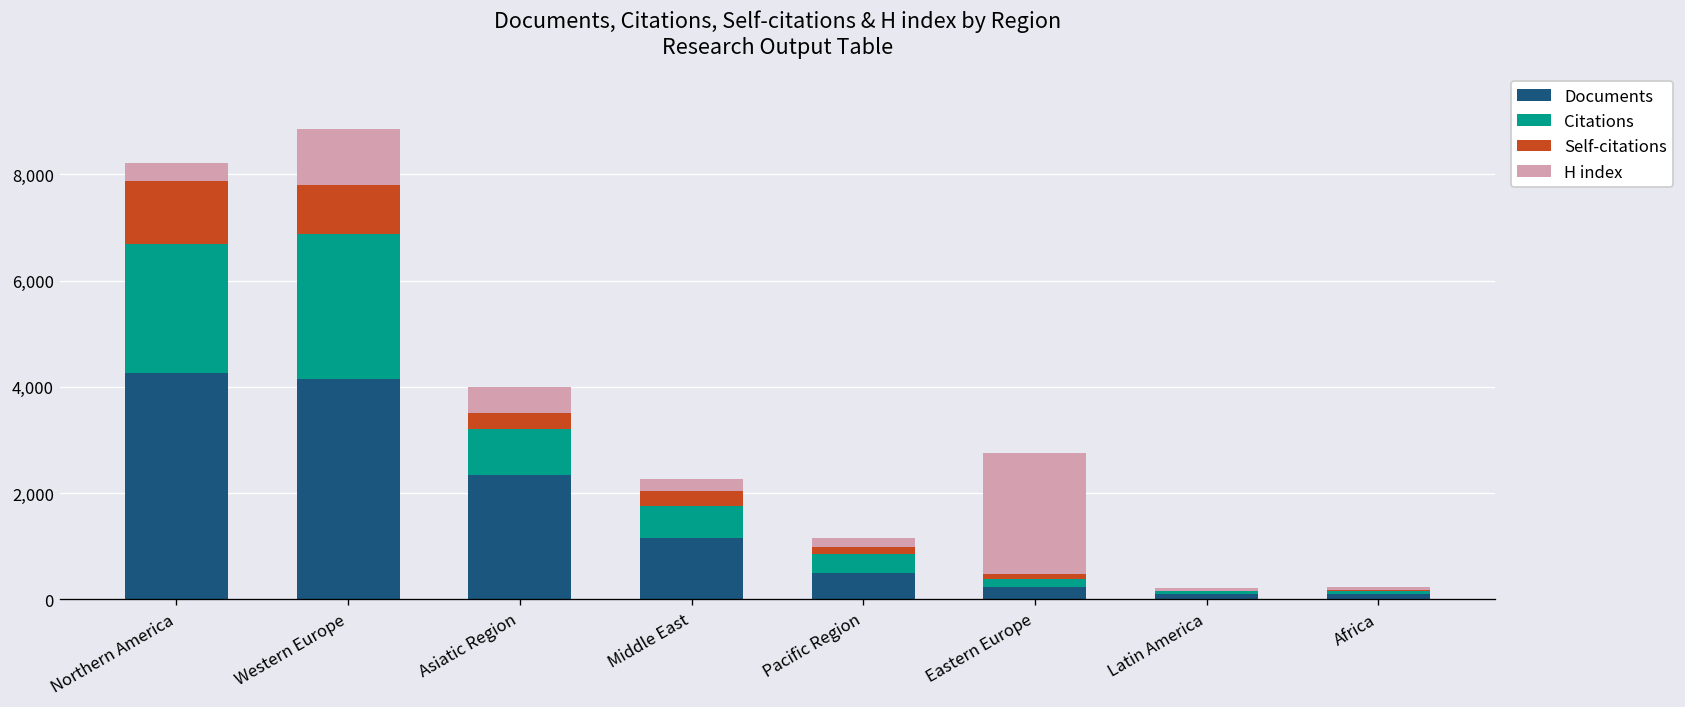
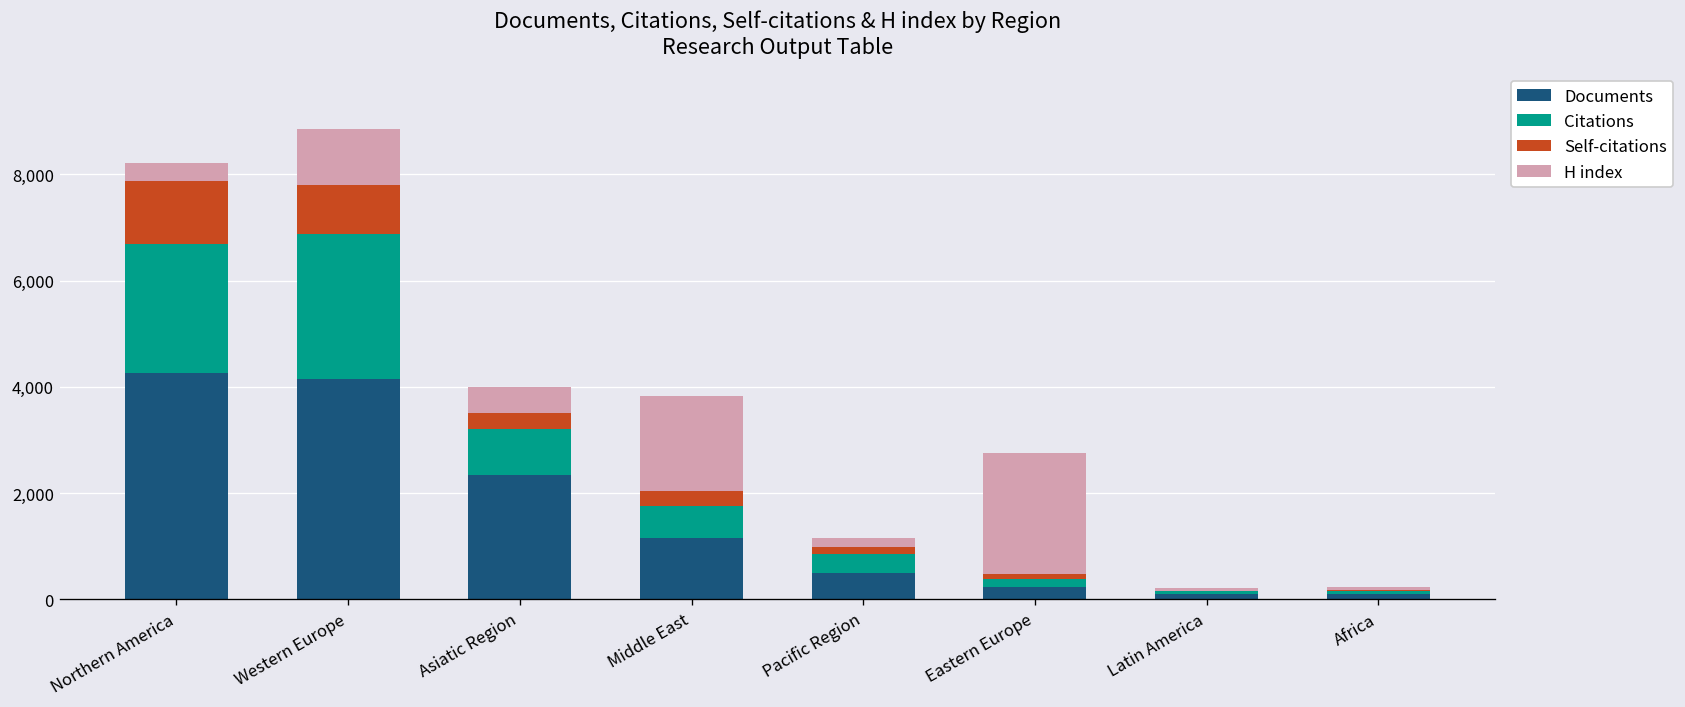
  {
    "Documents": {
      "Northern America": "4,300",
      "Western Europe": "4,100",
      "Asiatic Region": "2,300",
      "Middle East": "1,200",
      "Pacific Region": "500",
      "Eastern Europe": "200",
      "Latin America": "100",
      "Africa": "100"
    },
    "Citations": {
      "Northern America": "2,400",
      "Western Europe": "2,700",
      "Asiatic Region": "900",
      "Middle East": "600",
      "Pacific Region": "400",
      "Eastern Europe": "100"
    },
    "Self-citations": {
      "Northern America": "1,200",
      "Western Europe": "900",
      "Asiatic Region": "300",
      "Middle East": "300",
      "Pacific Region": "100",
      "Eastern Europe": "100"
    },
    "H index": {
      "Northern America": "300",
      "Western Europe": "1,100",
      "Asiatic Region": "500",
-     "Middle East": "200",
+     "Middle East": "1,800",
      "Pacific Region": "200",
      "Eastern Europe": "2,300",
      "Latin America": "100"
    }
  }
